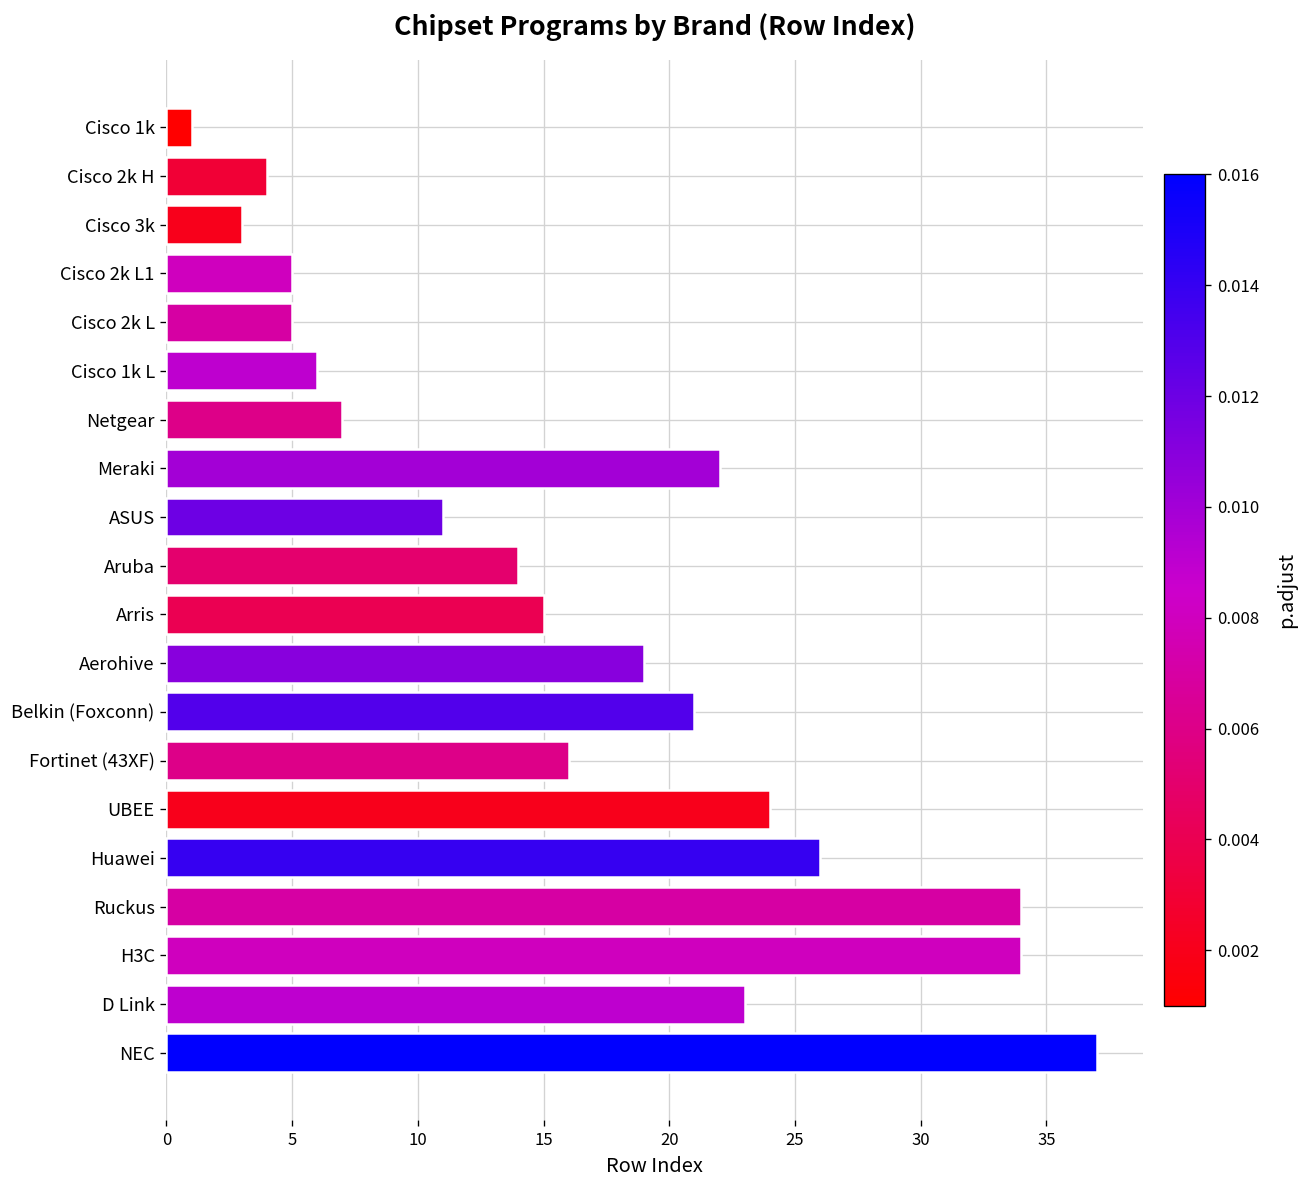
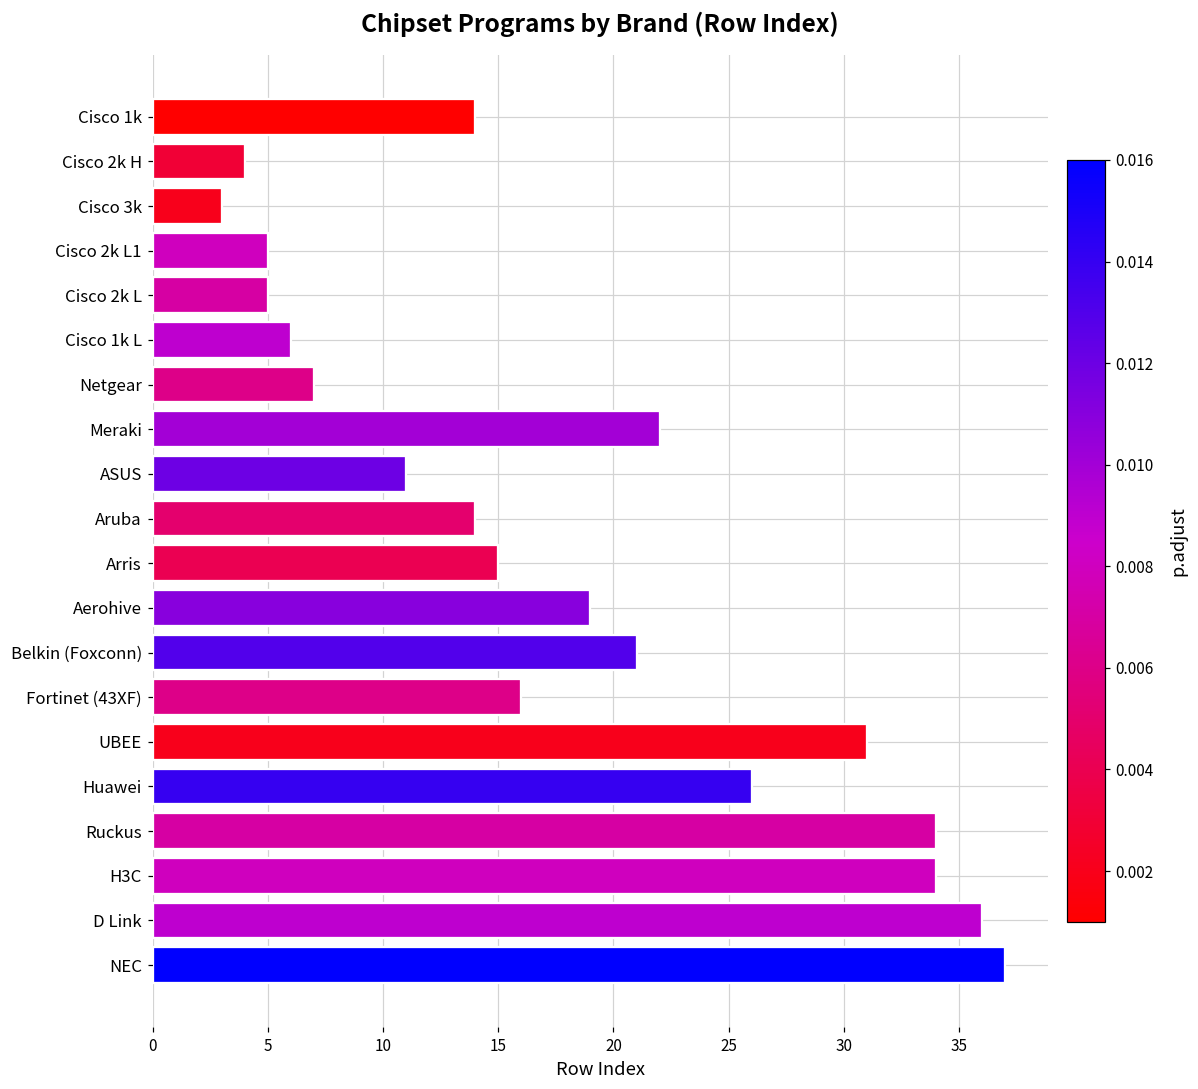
  {
-   "Cisco 1k": 1,
+   "Cisco 1k": 14,
    "Cisco 2k H": 4,
    "Cisco 3k": 3,
    "Cisco 2k L1": 5,
    "Cisco 2k L": 5,
    "Cisco 1k L": 6,
    "Netgear": 7,
    "Meraki": 22,
    "ASUS": 11,
    "Aruba": 14,
    "Arris": 15,
    "Aerohive": 19,
    "Belkin (Foxconn)": 21,
    "Fortinet (43XF)": 16,
-   "UBEE": 24,
+   "UBEE": 31,
    "Huawei": 26,
    "Ruckus": 34,
    "H3C": 34,
-   "D Link": 23,
+   "D Link": 36,
    "NEC": 37
  }
